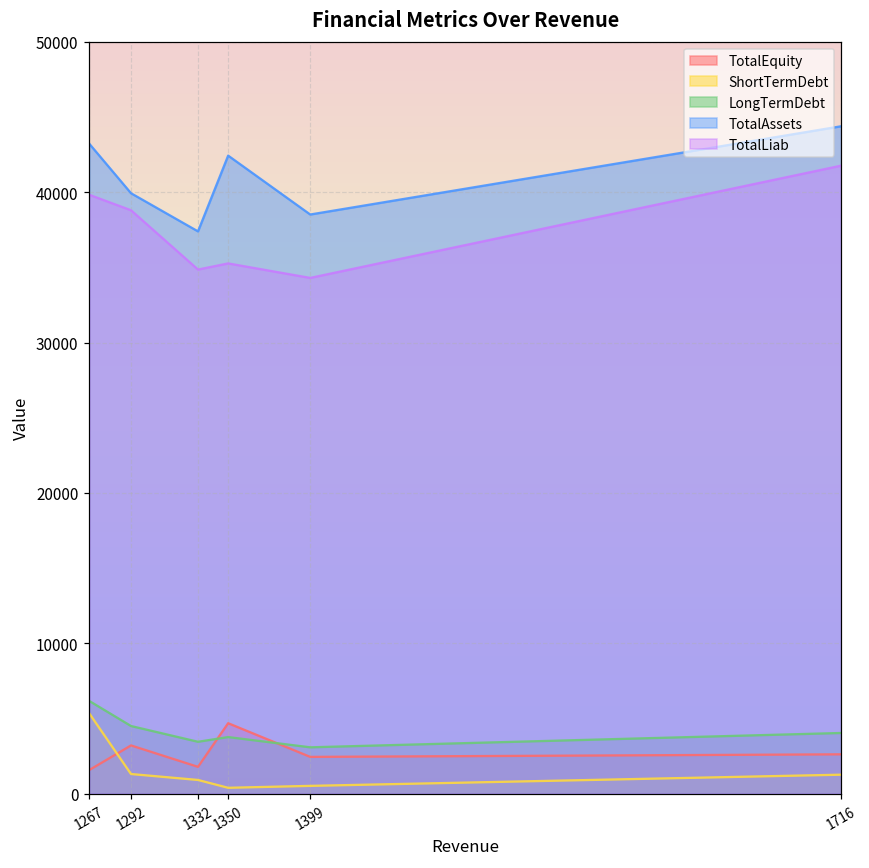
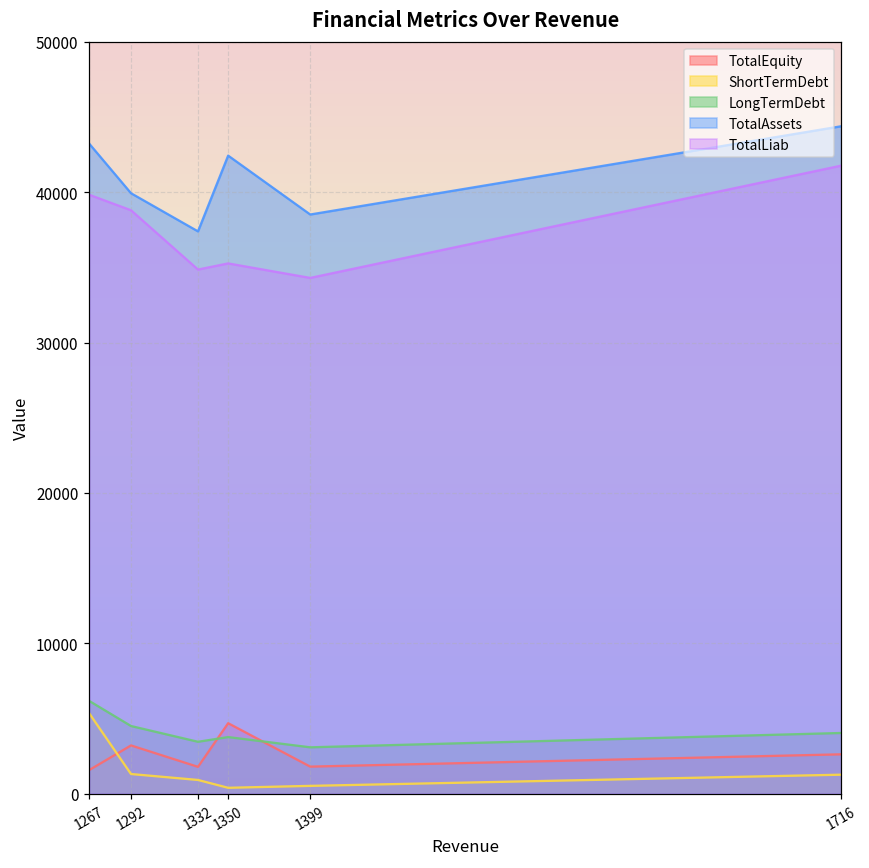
  {
    "TotalEquity": {
      "1267": 1600,
      "1292": 3200,
      "1332": 1800,
      "1350": 4700,
-     "1399": 2400,
+     "1399": 1800,
      "1716": 2600
    },
    "ShortTermDebt": {
      "1267": 5400,
      "1292": 1300,
      "1332": 900,
      "1350": 400,
      "1399": 500,
      "1716": 1300
    },
    "LongTermDebt": {
      "1267": 6200,
      "1292": 4500,
      "1332": 3500,
      "1350": 3800,
      "1399": 3100,
      "1716": 4000
    },
    "TotalAssets": {
      "1267": 43200,
      "1292": 39900,
      "1332": 37400,
      "1350": 42400,
      "1399": 38500,
      "1716": 44400
    },
    "TotalLiab": {
      "1267": 39800,
      "1292": 38800,
      "1332": 34900,
      "1350": 35300,
      "1399": 34300,
      "1716": 41800
    }
  }
